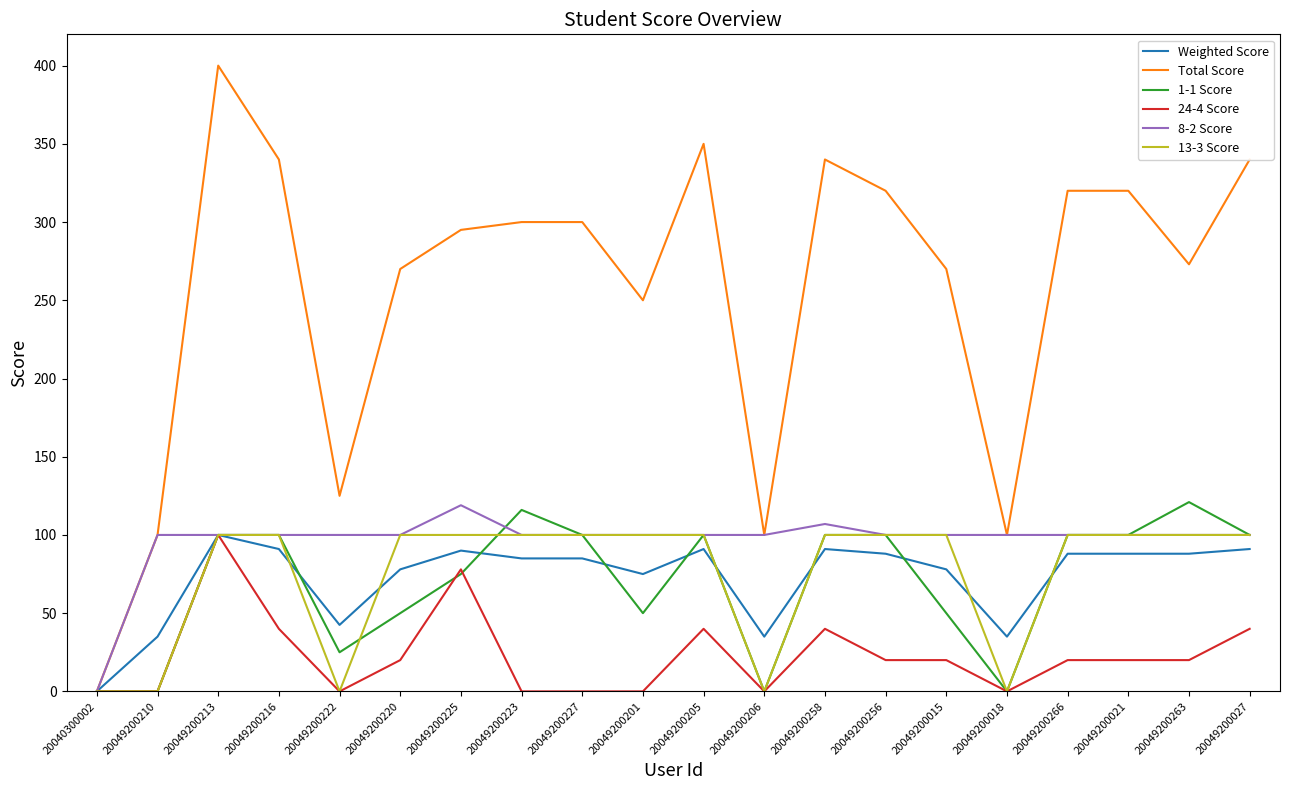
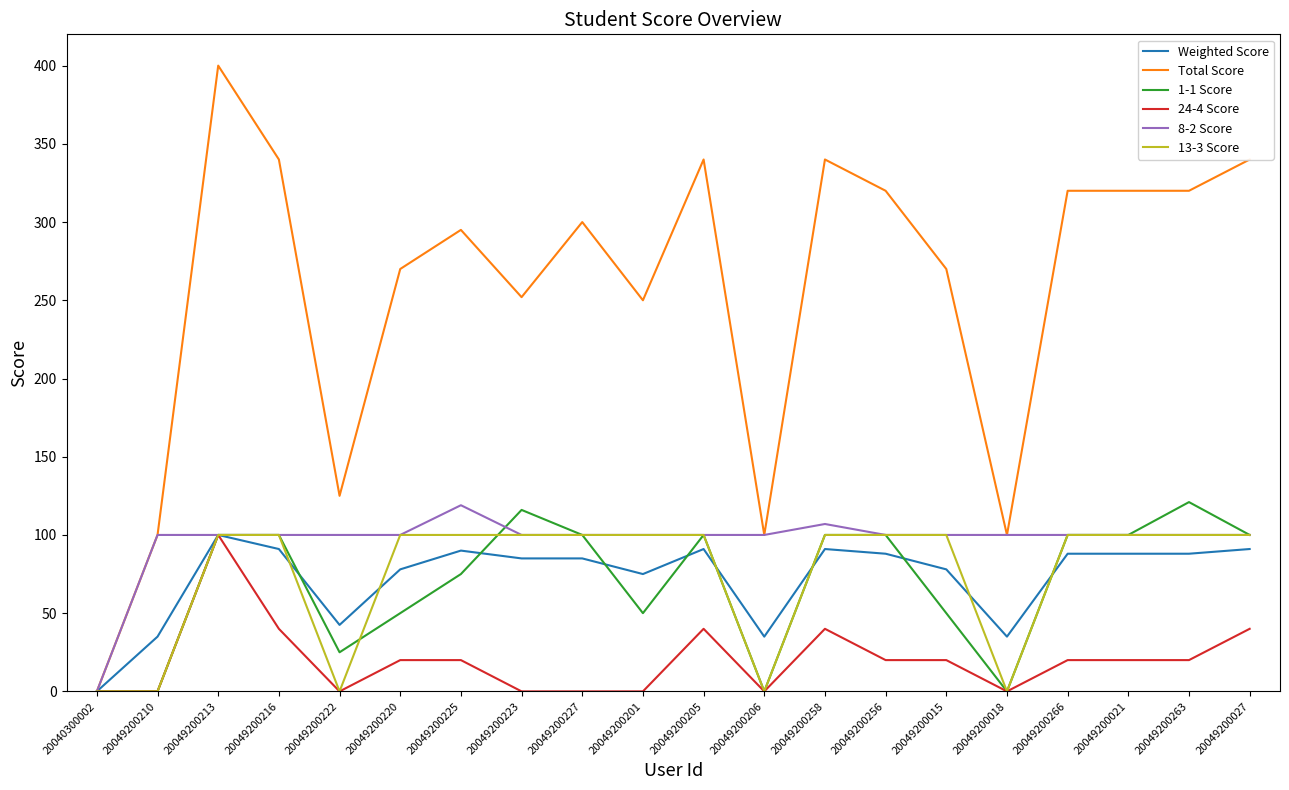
  {
    "Weighted Score": {
      "20049200210": 35,
      "20049200216": 91,
      "20049200222": 43,
      "20049200220": 78,
      "20049200225": 90,
      "20049200223": 85,
      "20049200227": 85,
      "20049200201": 75,
      "20049200205": 91,
      "20049200206": 35,
      "20049200258": 91,
      "20049200256": 88,
      "20049200015": 78,
      "20049200018": 35,
      "20049200266": 88,
      "20049200021": 88,
      "20049200263": 88,
      "20049200027": 91
    },
    "Total Score": {
      "20049200213": 400,
      "20049200216": 340,
      "20049200222": 125,
      "20049200220": 270,
      "20049200225": 295,
-     "20049200223": 300,
+     "20049200223": 252,
      "20049200227": 300,
      "20049200201": 250,
-     "20049200205": 350,
+     "20049200205": 340,
      "20049200258": 340,
      "20049200256": 320,
      "20049200015": 270,
      "20049200266": 320,
      "20049200021": 320,
-     "20049200263": 273
+     "20049200263": 320
    },
    "1-1 Score": {
      "20049200222": 25,
      "20049200220": 50,
      "20049200225": 75,
      "20049200223": 116,
      "20049200201": 50,
      "20049200015": 50,
      "20049200263": 121
    },
    "24-4 Score": {
      "20049200216": 40,
      "20049200220": 20,
-     "20049200225": 78,
+     "20049200225": 20,
      "20049200223": 0,
      "20049200227": 0,
      "20049200201": 0,
      "20049200205": 40,
      "20049200258": 40,
      "20049200256": 20,
      "20049200015": 20,
      "20049200266": 20,
      "20049200021": 20,
      "20049200263": 20,
      "20049200027": 40
    },
    "8-2 Score": {
      "20049200222": 100,
      "20049200225": 119,
      "20049200258": 107
    },
    "13-3 Score": {
      "20049200225": 100
    }
  }
